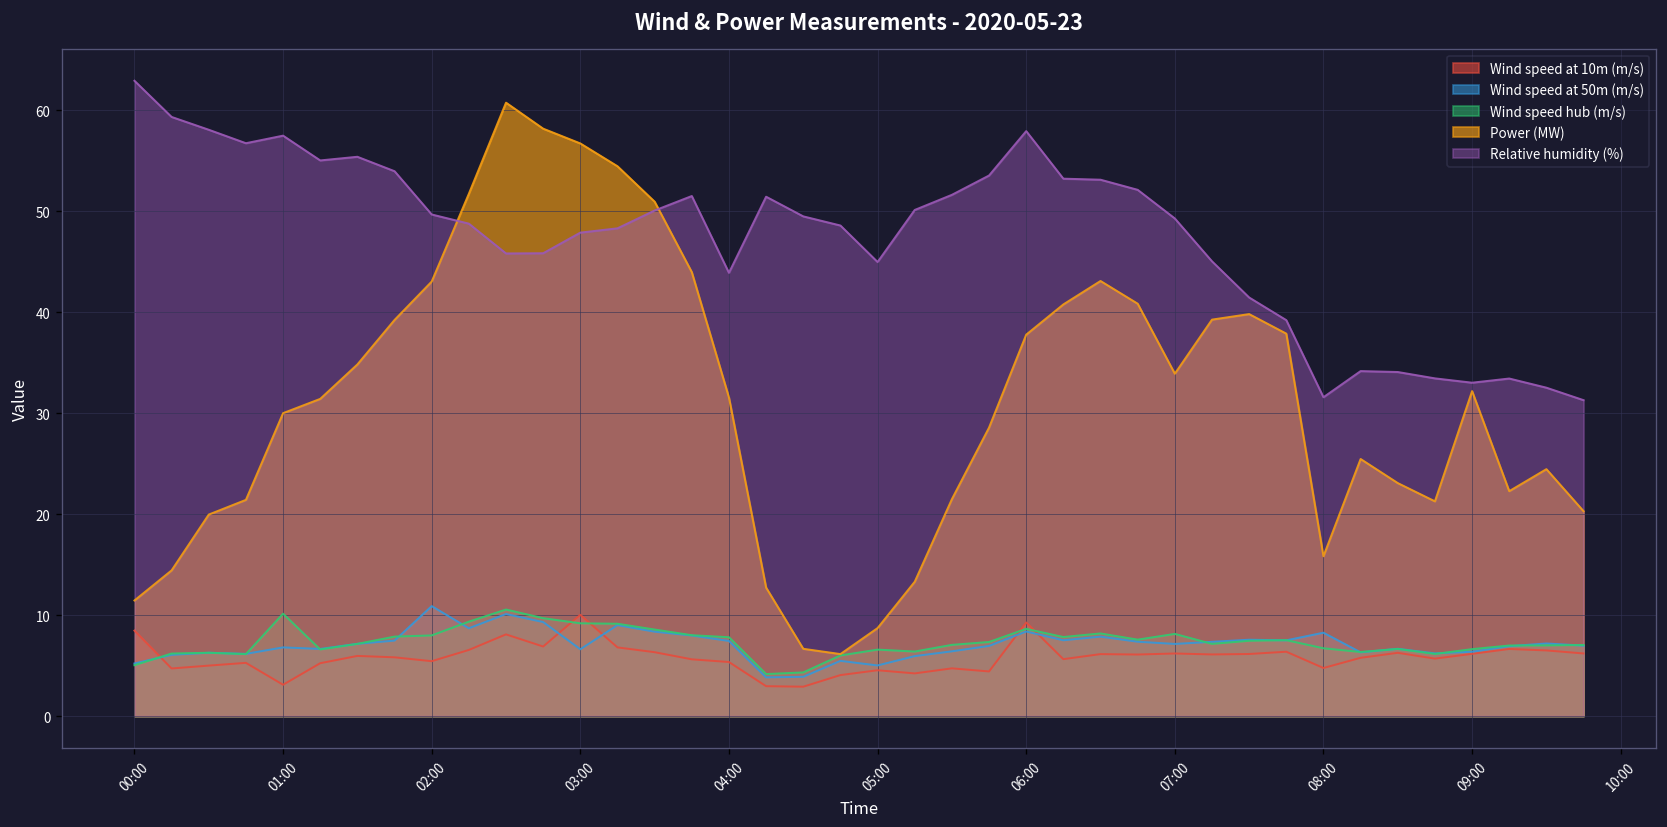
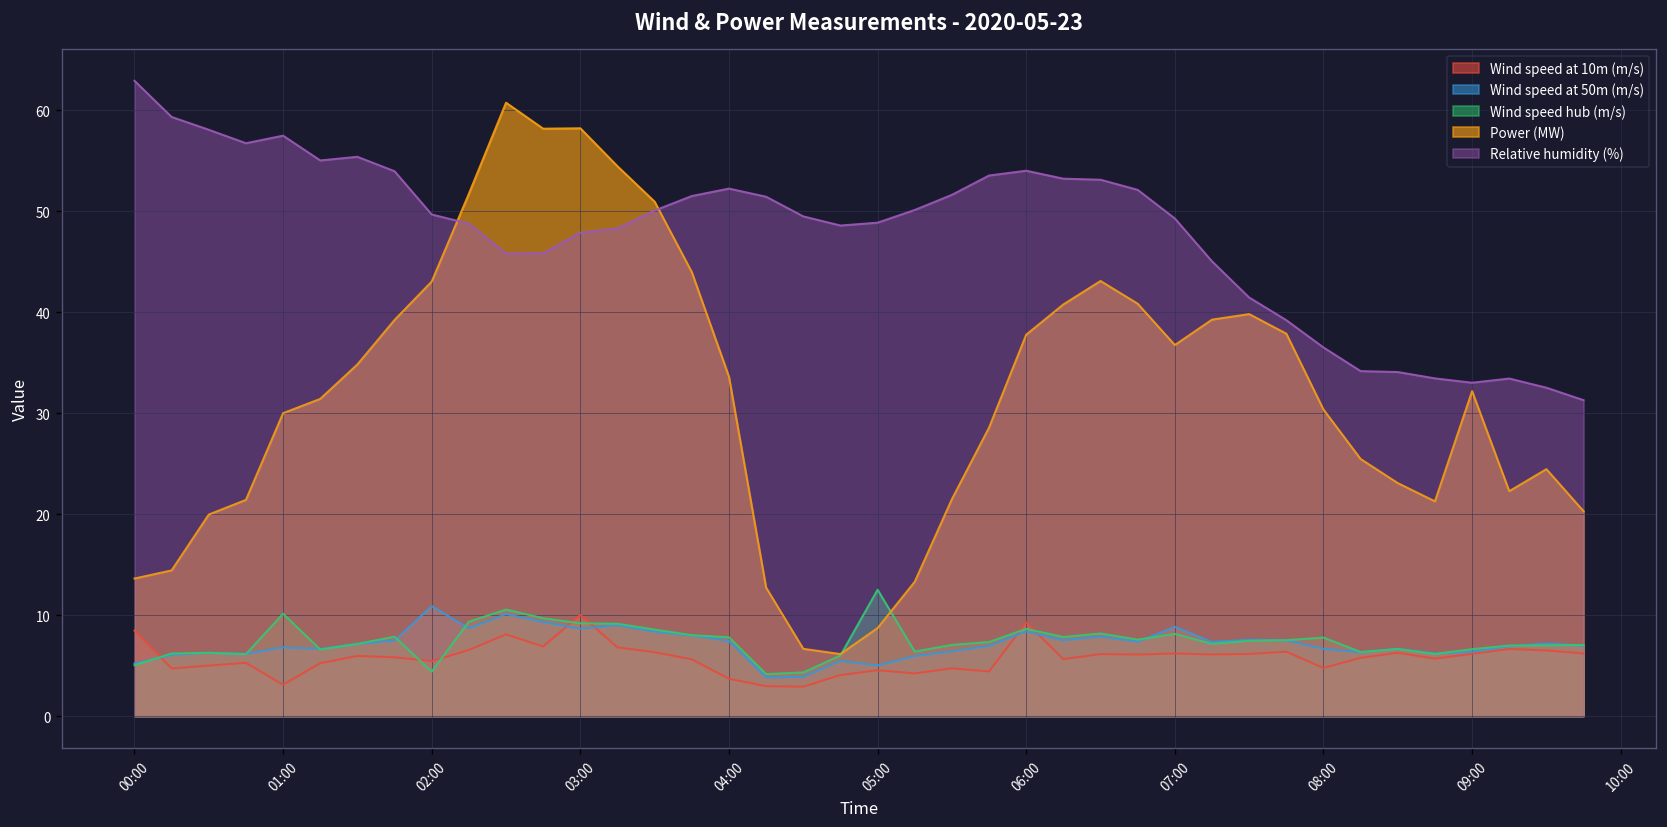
  {
    "Wind speed at 10m (m/s)": {
      "00:00": 8,
      "01:00": 3,
      "02:00": 5,
      "03:00": 10,
-     "04:00": 5,
+     "04:00": 4,
      "05:00": 5,
      "06:00": 9,
      "07:00": 6,
      "08:00": 5
    },
    "Wind speed at 50m (m/s)": {
      "01:00": 7,
      "02:00": 11,
-     "03:00": 7,
+     "03:00": 9,
      "04:00": 7,
      "05:00": 5,
-     "07:00": 7,
-     "08:00": 8
+     "07:00": 9,
+     "08:00": 7
    },
    "Wind speed hub (m/s)": {
      "01:00": 10,
-     "02:00": 8,
+     "02:00": 4,
      "03:00": 9,
      "04:00": 8,
-     "05:00": 7,
+     "05:00": 13,
      "07:00": 8,
-     "08:00": 7
+     "08:00": 8
    },
    "Power (MW)": {
-     "00:00": 11,
+     "00:00": 14,
      "01:00": 30,
      "02:00": 43,
-     "03:00": 57,
-     "04:00": 32,
+     "03:00": 58,
+     "04:00": 34,
      "05:00": 9,
      "06:00": 38,
-     "07:00": 34,
-     "08:00": 16,
+     "07:00": 37,
+     "08:00": 30,
      "09:00": 32
    },
    "Relative humidity (%)": {
      "00:00": 63,
      "01:00": 58,
      "02:00": 50,
      "03:00": 48,
-     "04:00": 44,
-     "05:00": 45,
-     "06:00": 58,
+     "04:00": 52,
+     "05:00": 49,
+     "06:00": 54,
      "07:00": 49,
-     "08:00": 32,
+     "08:00": 37,
      "09:00": 33
    }
  }
